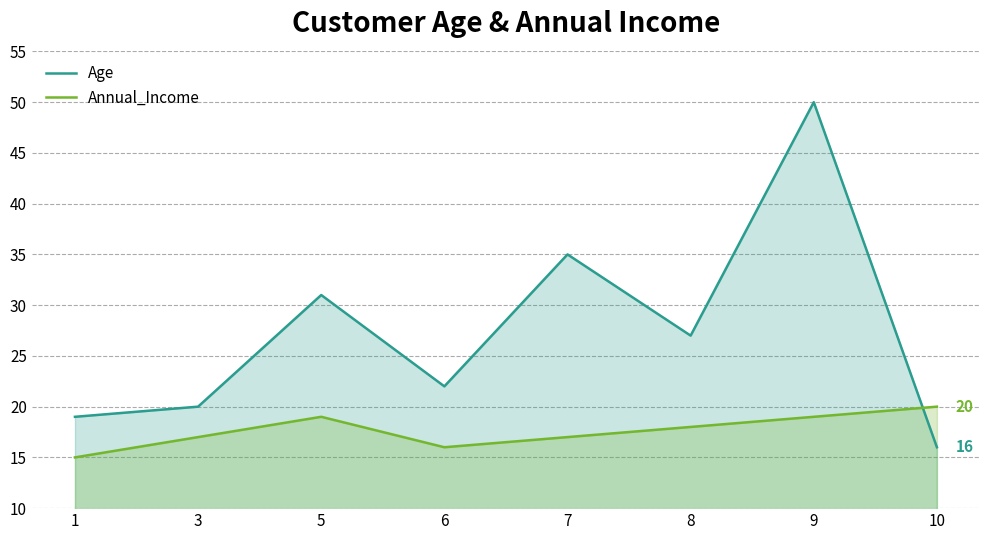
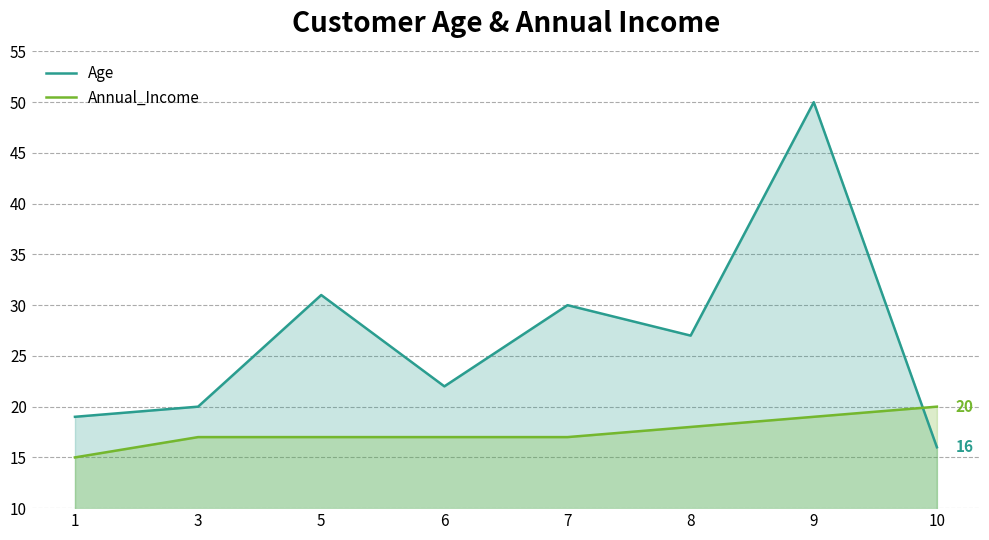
  {
    "Age": {
      "1": 19,
      "3": 20,
      "5": 31,
      "6": 22,
-     "7": 35,
+     "7": 30,
      "8": 27,
      "9": 50
    },
    "Annual_Income": {
      "1": 15,
      "3": 17,
-     "5": 19,
-     "6": 16,
+     "5": 17,
+     "6": 17,
      "7": 17,
      "8": 18,
      "9": 19
    }
  }
